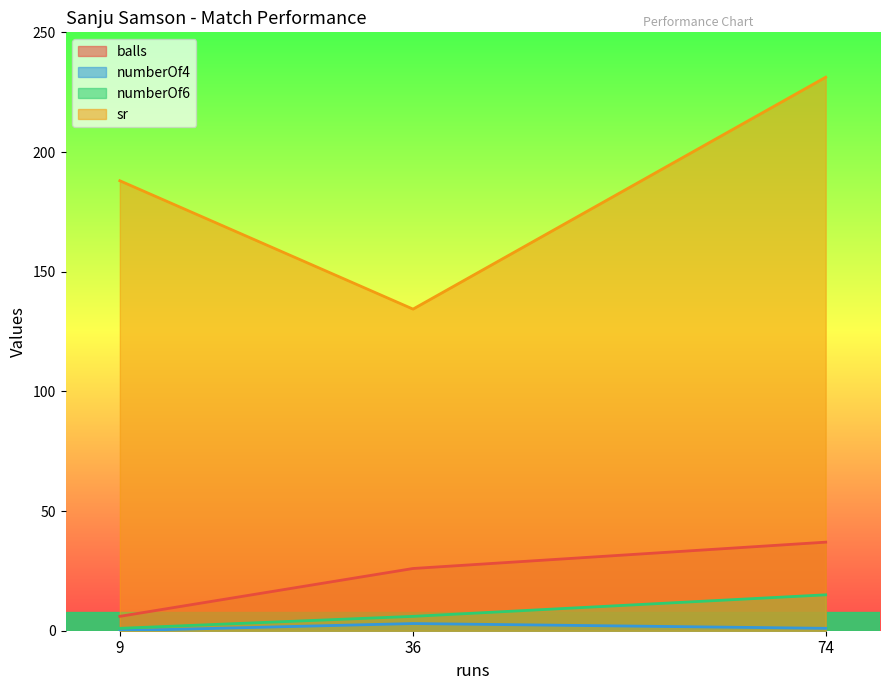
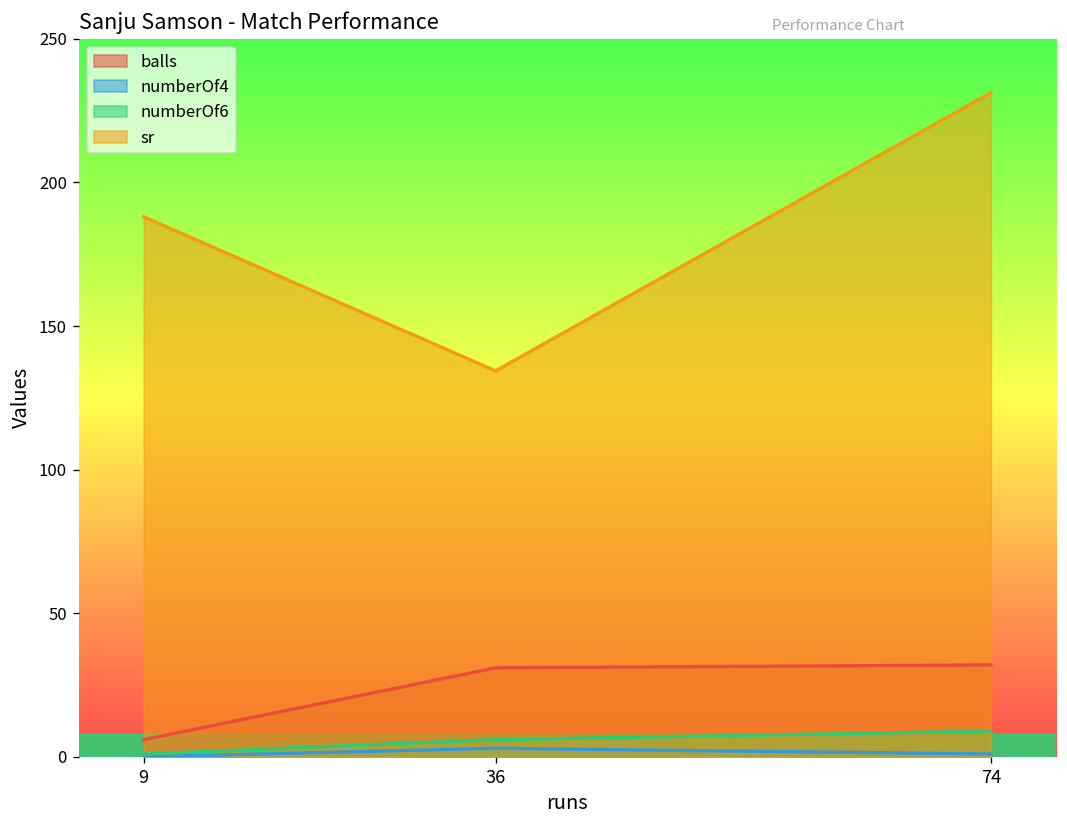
  {
    "balls": {
-     "36": 26,
-     "74": 37
+     "36": 31,
+     "74": 32
    },
    "numberOf6": {
-     "74": 15
+     "74": 9
    },
    "sr": {
      "9": 188,
      "36": 134,
      "74": 231
    }
  }
